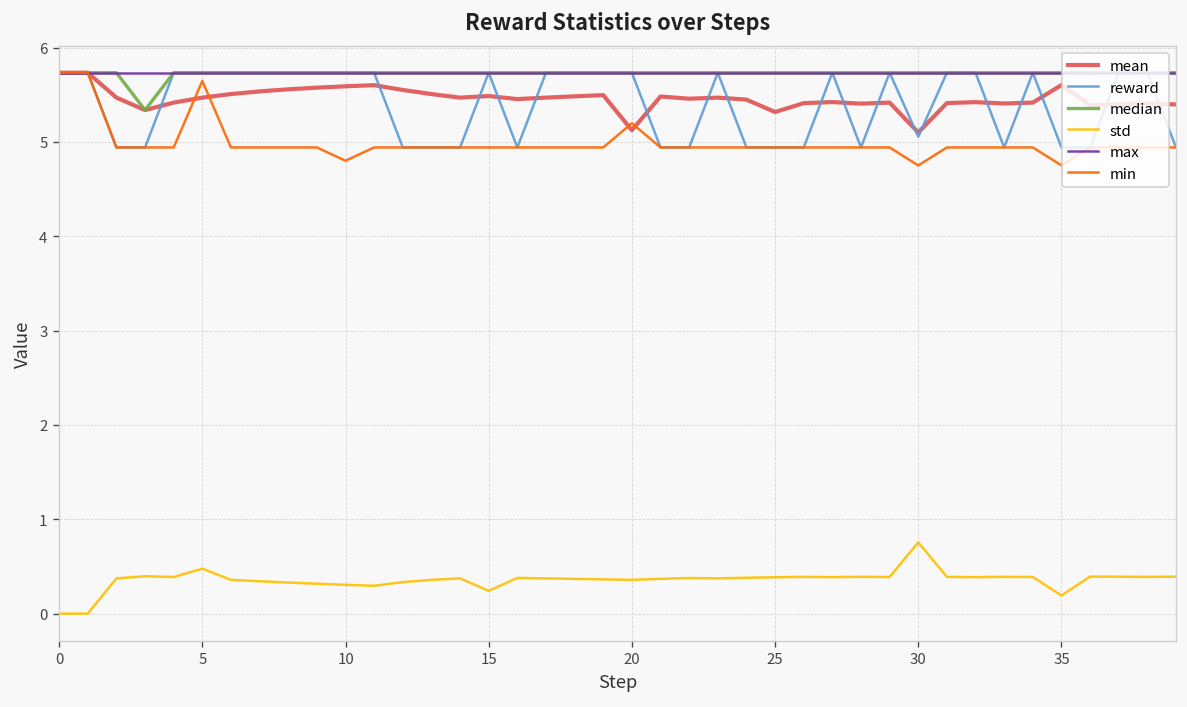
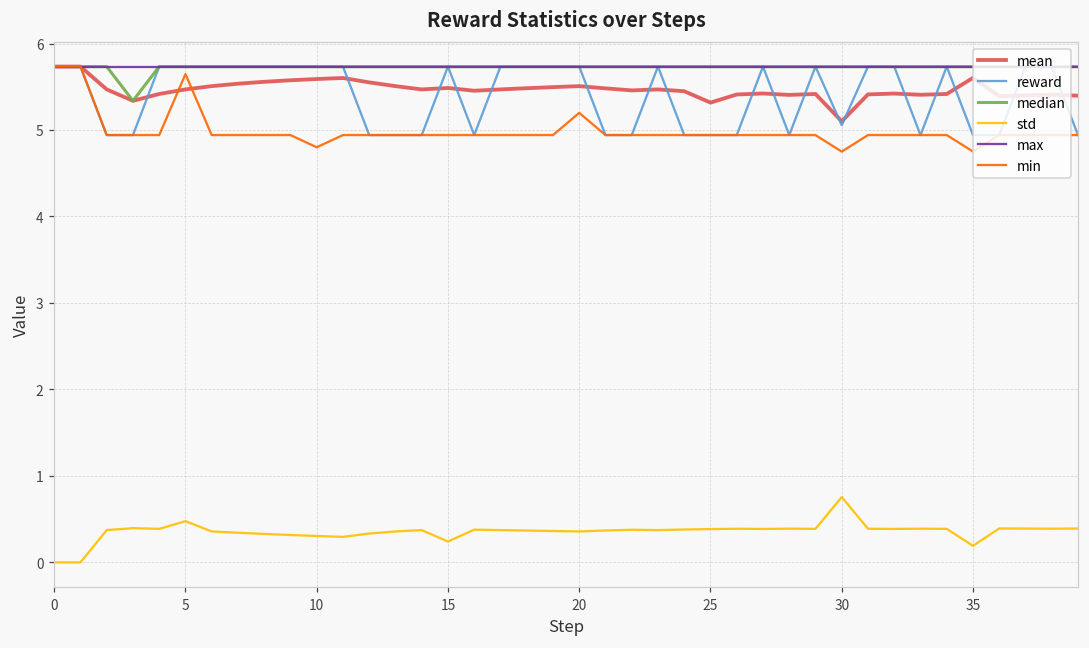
  {
    "mean": {
      "5": 5.5,
      "10": 5.6,
      "15": 5.5,
-     "20": 5.1,
+     "20": 5.5,
      "25": 5.3,
      "30": 5.1
    },
    "reward": {
      "30": 5.1
    },
    "std": {
      "0": 0.0,
      "5": 0.5,
      "10": 0.3,
      "15": 0.2,
      "20": 0.4,
      "25": 0.4,
      "30": 0.8,
      "35": 0.2
    },
    "min": {
      "5": 5.6,
      "10": 4.8,
      "15": 4.9,
      "20": 5.2,
      "30": 4.8
    }
  }
